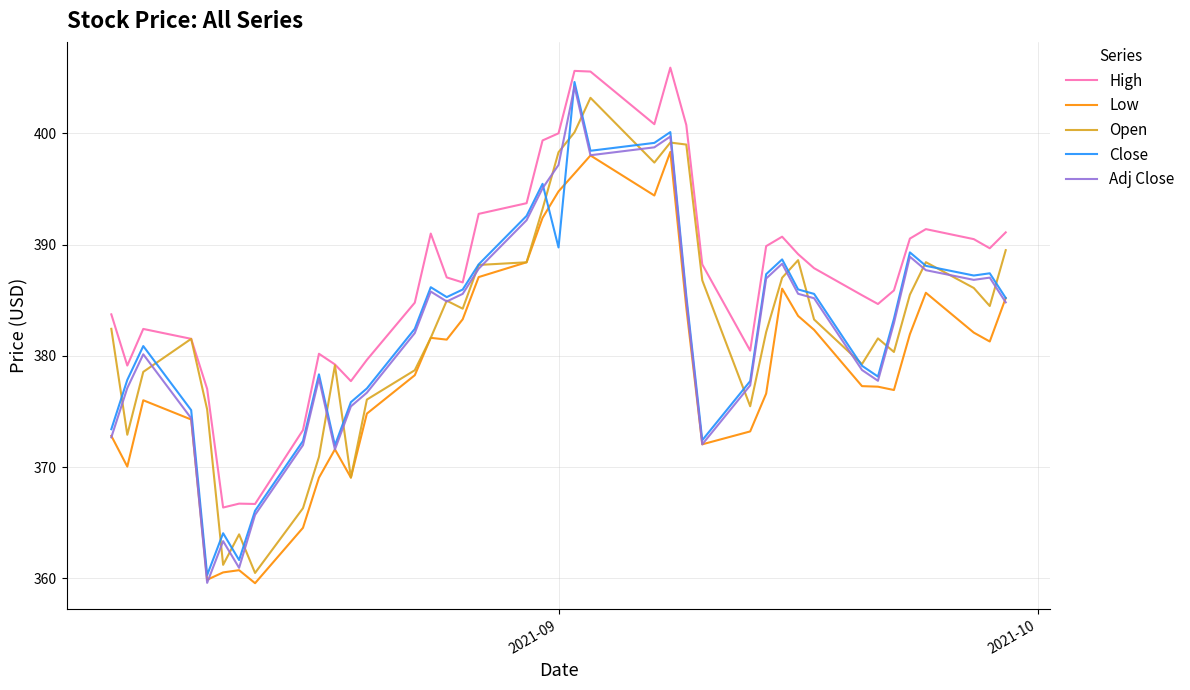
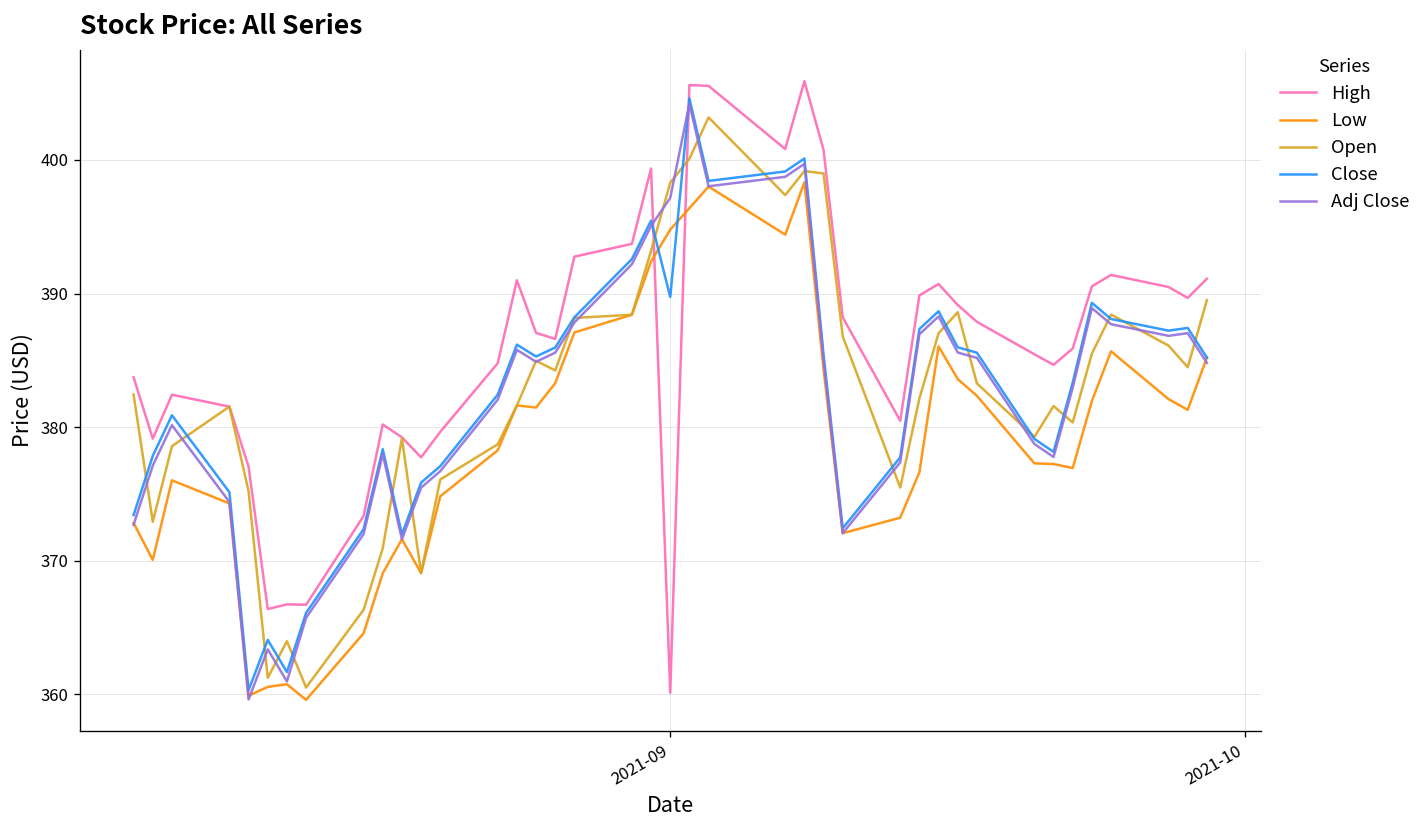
  {
    "High": {
-     "2021-09": 400.0
+     "2021-09": 360.1
    },
    "Close": {
      "2021-09": 389.7
    },
    "Adj Close": {
      "2021-09": 397.2
    }
  }
